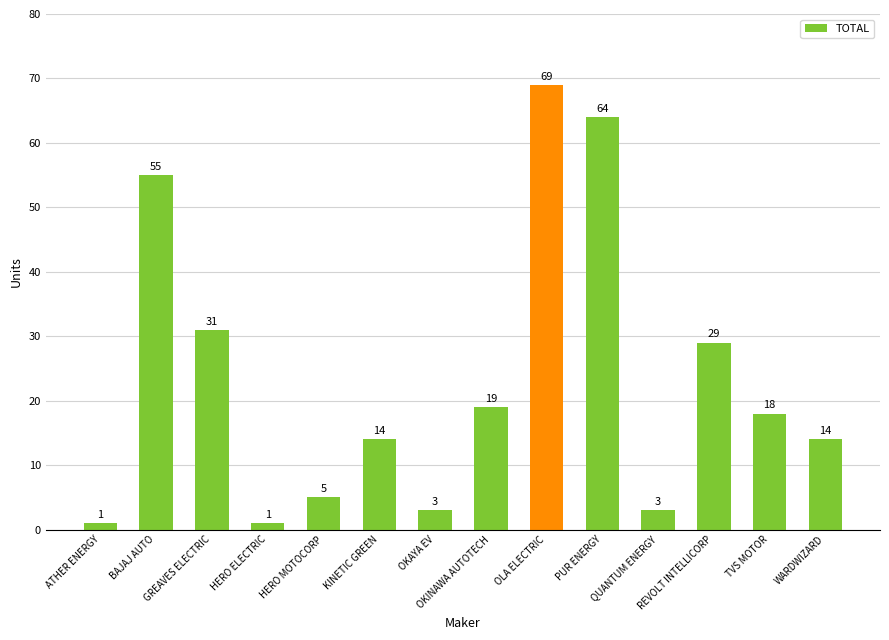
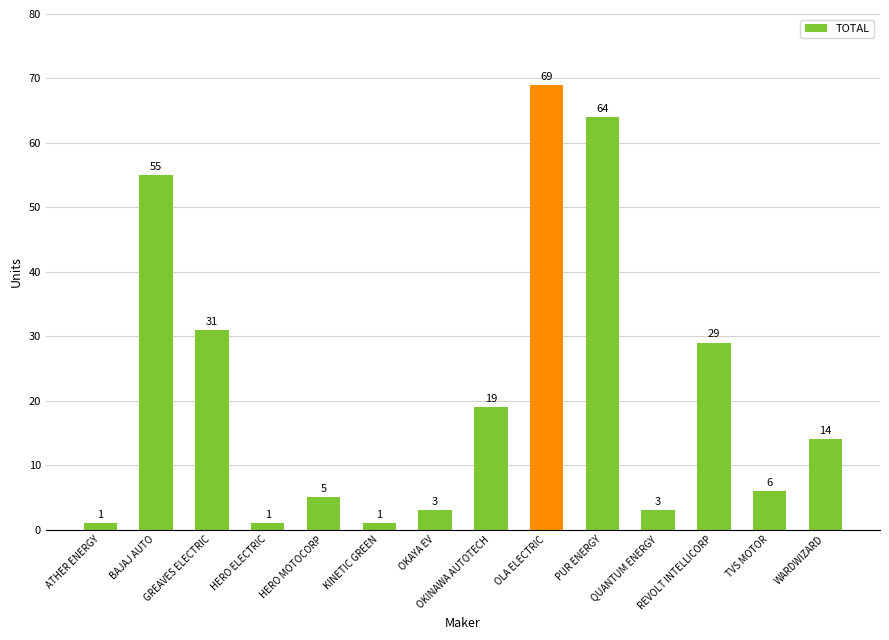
  {
    "ATHER ENERGY": 1,
    "BAJAJ AUTO": 55,
    "GREAVES ELECTRIC": 31,
    "HERO ELECTRIC": 1,
    "HERO MOTOCORP": 5,
-   "KINETIC GREEN": 14,
+   "KINETIC GREEN": 1,
    "OKAYA EV": 3,
    "OKINAWA AUTOTECH": 19,
    "OLA ELECTRIC": 69,
    "PUR ENERGY": 64,
    "QUANTUM ENERGY": 3,
    "REVOLT INTELLICORP": 29,
-   "TVS MOTOR": 18,
+   "TVS MOTOR": 6,
    "WARDWIZARD": 14
  }
